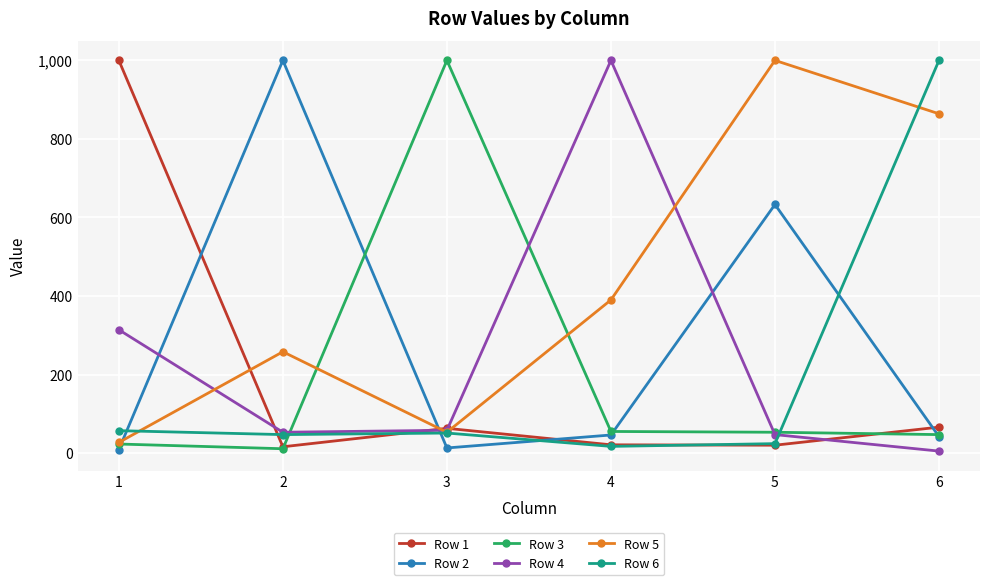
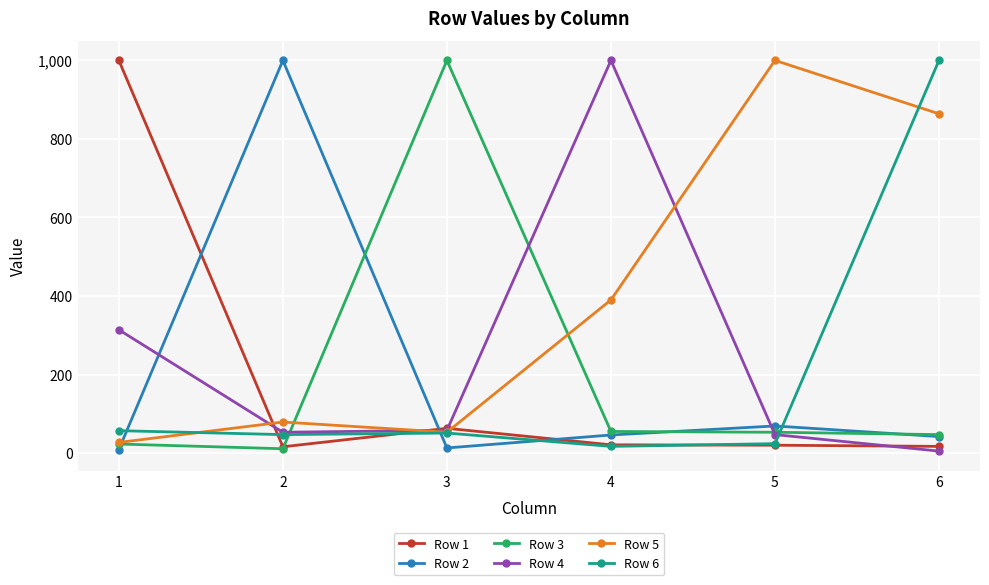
  {
    "Row 1": {
      "1": "1,000",
-     "6": "70"
+     "6": "20"
    },
    "Row 2": {
      "1": "10",
      "2": "1,000",
      "3": "10",
      "4": "50",
-     "5": "630"
+     "5": "70"
    },
    "Row 4": {
      "1": "310",
      "4": "1,000",
      "6": "10"
    },
    "Row 5": {
-     "2": "260",
+     "2": "80",
      "4": "390",
      "5": "1,000",
      "6": "860"
    }
  }
